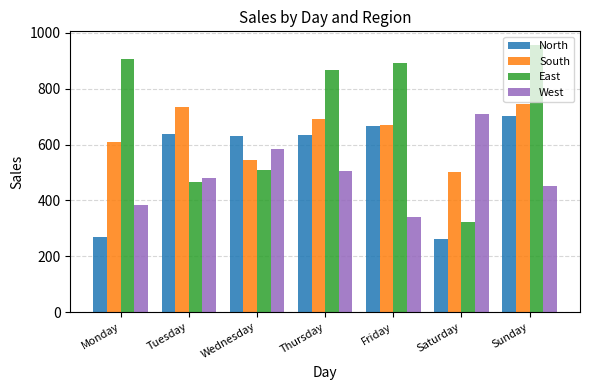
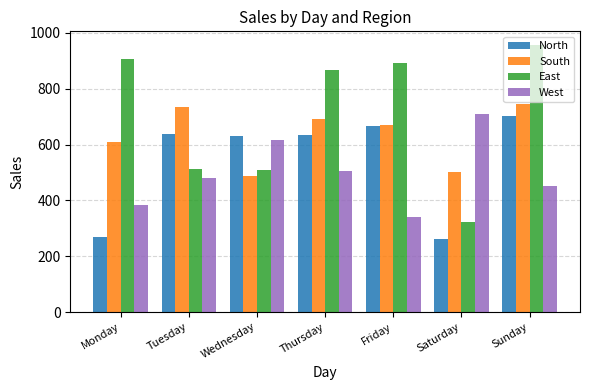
  {
    "North": {
      "Monday": 270,
      "Tuesday": 640,
      "Wednesday": 630,
      "Thursday": 630,
      "Friday": 670,
      "Saturday": 260,
      "Sunday": 700
    },
    "South": {
      "Monday": 610,
      "Tuesday": 730,
-     "Wednesday": 550,
+     "Wednesday": 490,
      "Thursday": 690,
      "Friday": 670,
      "Saturday": 500,
      "Sunday": 750
    },
    "East": {
      "Monday": 910,
-     "Tuesday": 470,
+     "Tuesday": 510,
      "Wednesday": 510,
      "Thursday": 870,
      "Friday": 890,
      "Saturday": 320
    },
    "West": {
      "Monday": 390,
      "Tuesday": 480,
-     "Wednesday": 590,
+     "Wednesday": 620,
      "Thursday": 510,
      "Friday": 340,
      "Saturday": 710,
      "Sunday": 450
    }
  }
